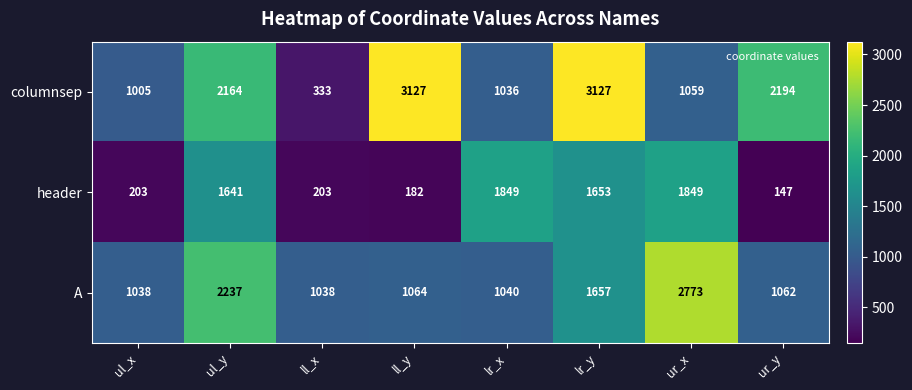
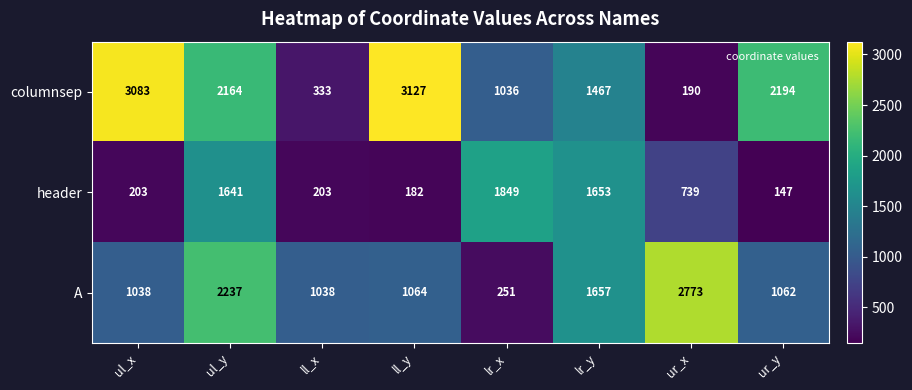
  {
    "columnsep": {
-     "ul_x": 1005,
+     "ul_x": 3083,
      "ul_y": 2164,
      "ll_x": 333,
      "ll_y": 3127,
      "lr_x": 1036,
-     "lr_y": 3127,
-     "ur_x": 1059,
+     "lr_y": 1467,
+     "ur_x": 190,
      "ur_y": 2194
    },
    "header": {
      "ul_x": 203,
      "ul_y": 1641,
      "ll_x": 203,
      "ll_y": 182,
      "lr_x": 1849,
      "lr_y": 1653,
-     "ur_x": 1849,
+     "ur_x": 739,
      "ur_y": 147
    },
    "A": {
      "ul_x": 1038,
      "ul_y": 2237,
      "ll_x": 1038,
      "ll_y": 1064,
-     "lr_x": 1040,
+     "lr_x": 251,
      "lr_y": 1657,
      "ur_x": 2773,
      "ur_y": 1062
    }
  }
